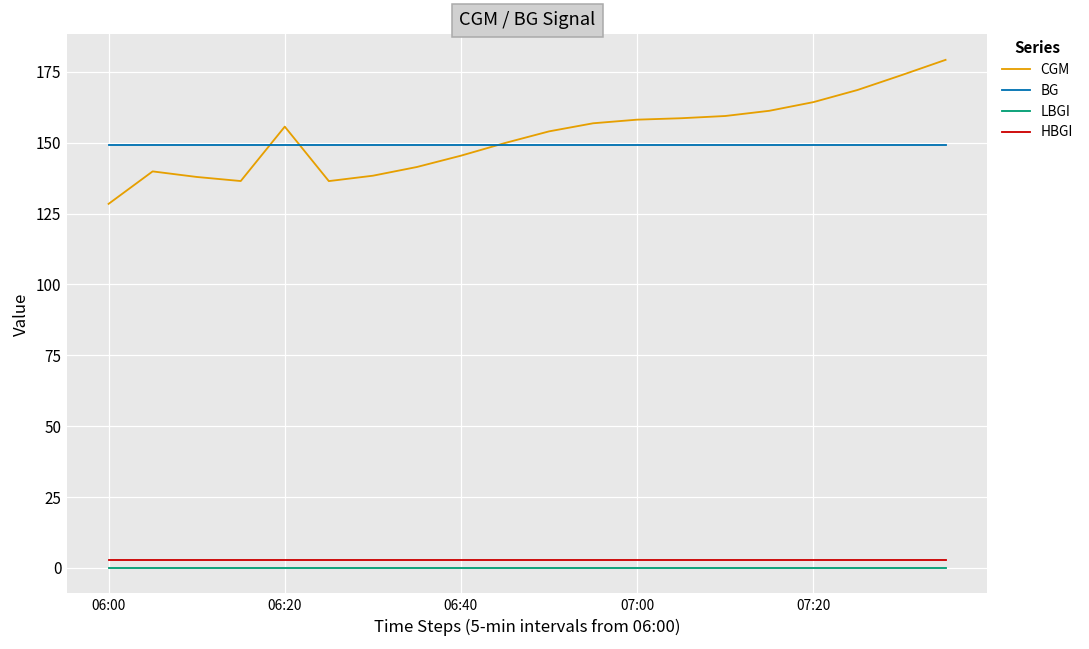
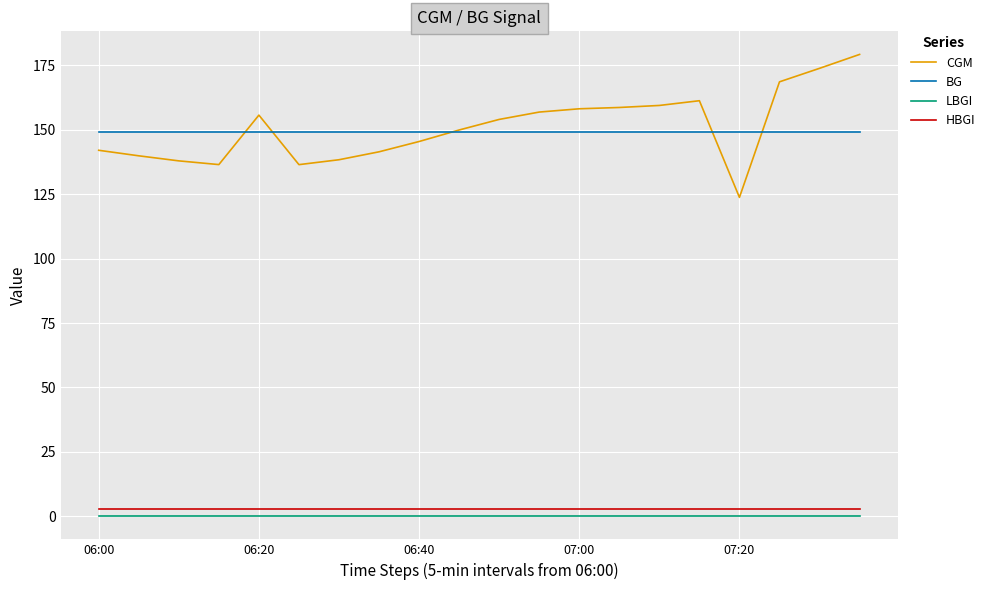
  {
    "CGM": {
-     "06:00": 128,
+     "06:00": 142,
      "06:20": 156,
      "06:40": 145,
      "07:00": 158,
-     "07:20": 164
+     "07:20": 124
    },
    "BG": {
      "06:00": 149,
      "06:20": 149,
      "06:40": 149,
      "07:00": 149,
      "07:20": 149
    },
    "LBGI": {
      "06:00": 0,
      "06:20": 0,
      "06:40": 0,
      "07:00": 0,
      "07:20": 0
    },
    "HBGI": {
      "06:00": 3,
      "06:20": 3,
      "06:40": 3,
      "07:00": 3,
      "07:20": 3
    }
  }
